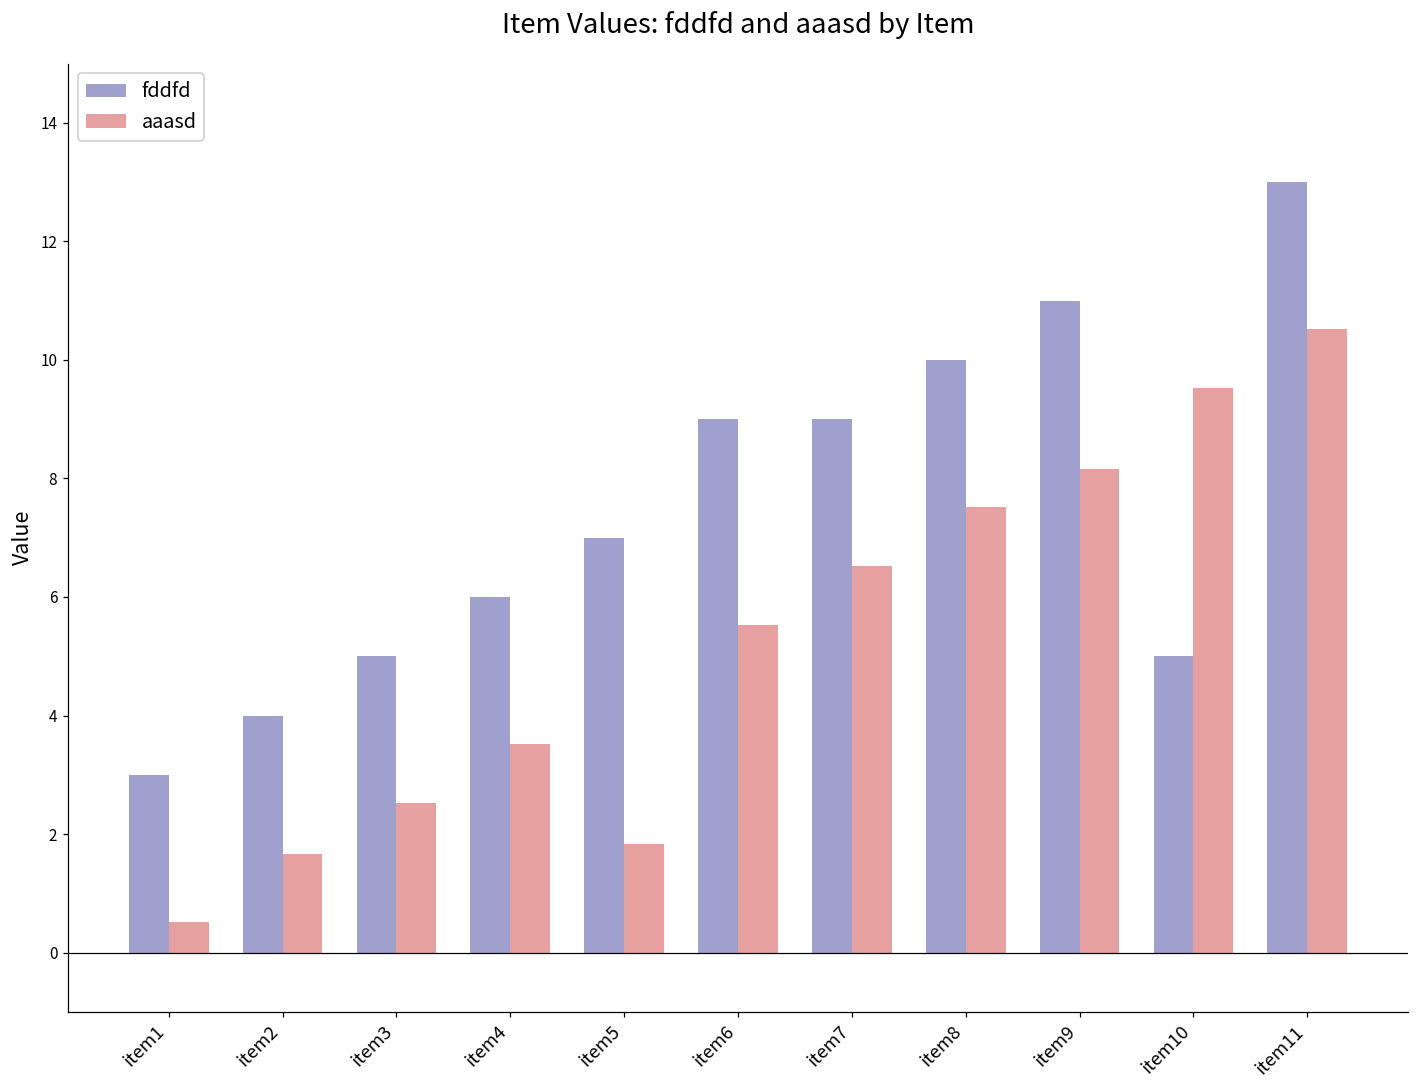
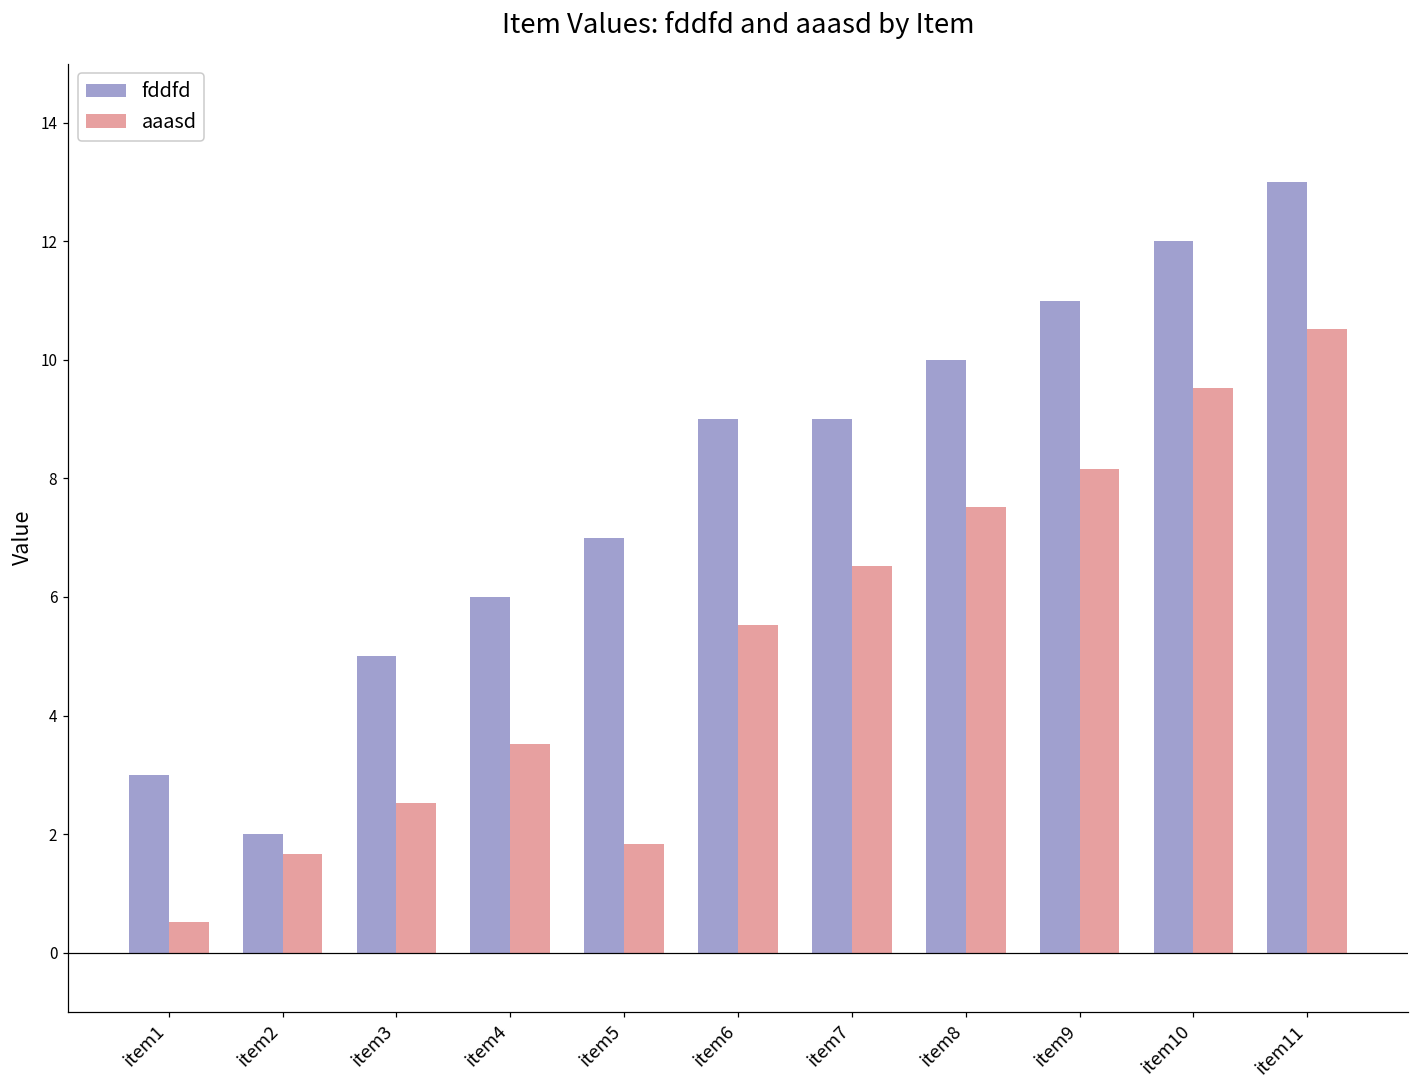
  {
    "fddfd": {
      "item1": 3,
-     "item2": 4,
+     "item2": 2,
      "item3": 5,
      "item4": 6,
      "item5": 7,
      "item6": 9,
      "item7": 9,
      "item8": 10,
      "item9": 11,
-     "item10": 5,
+     "item10": 12,
      "item11": 13
    },
    "aaasd": {
      "item1": 0.5,
      "item2": 1.7,
      "item3": 2.5,
      "item4": 3.5,
      "item5": 1.8,
      "item6": 5.5,
      "item7": 6.5,
      "item8": 7.5,
      "item9": 8.2,
      "item10": 9.5,
      "item11": 10.5
    }
  }
